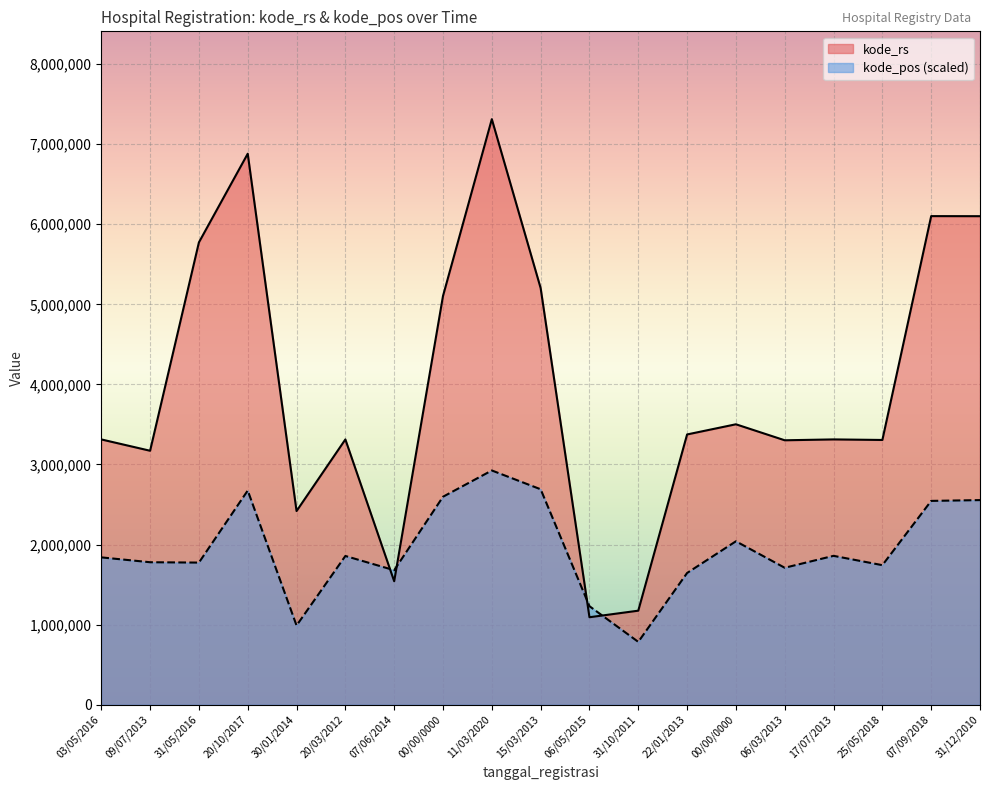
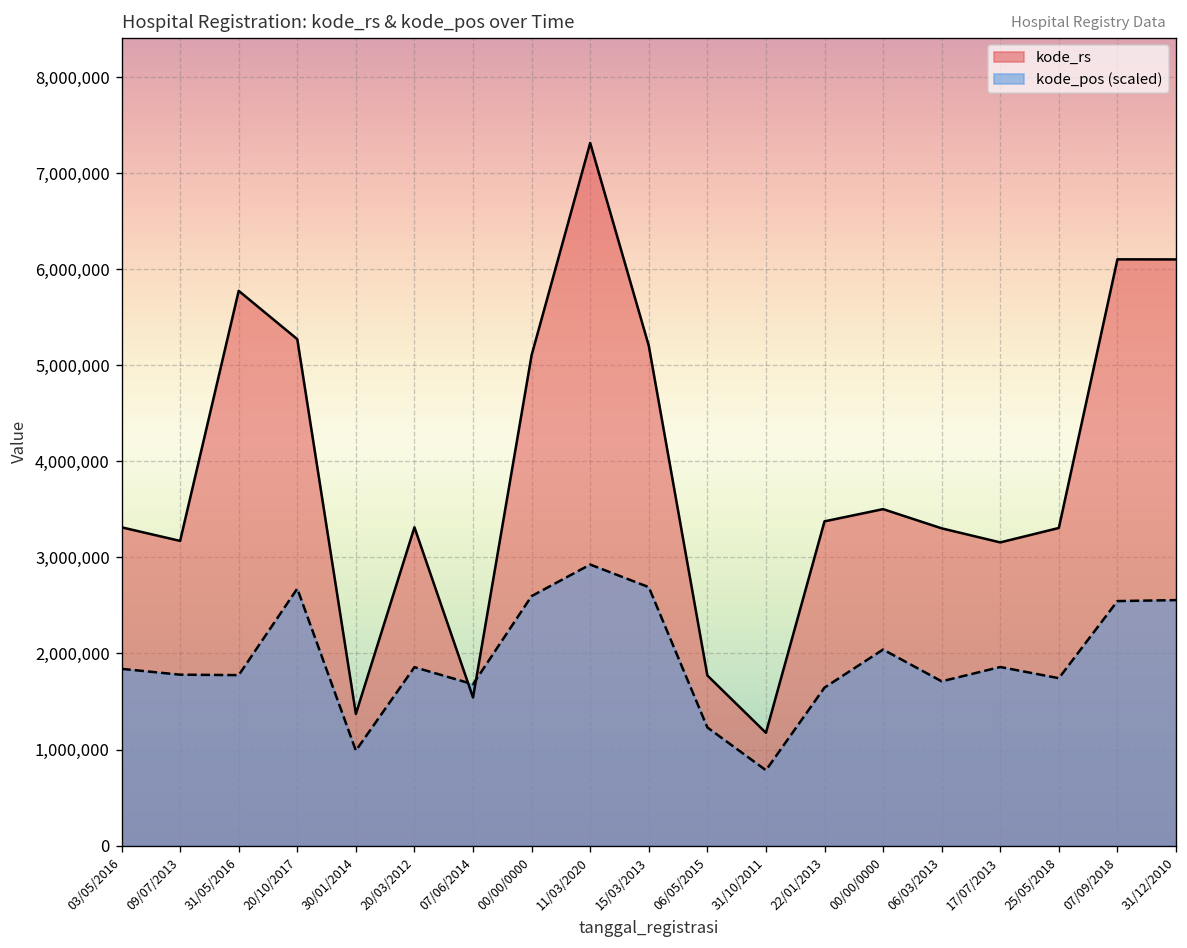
  {
    "kode_rs": {
      "03/05/2016": "3,300,000",
      "09/07/2013": "3,200,000",
      "31/05/2016": "5,800,000",
-     "20/10/2017": "6,900,000",
-     "30/01/2014": "2,400,000",
+     "20/10/2017": "5,300,000",
+     "30/01/2014": "1,400,000",
      "20/03/2012": "3,300,000",
      "07/06/2014": "1,500,000",
      "11/03/2020": "7,300,000",
      "15/03/2013": "5,200,000",
-     "06/05/2015": "1,100,000",
+     "06/05/2015": "1,800,000",
      "31/10/2011": "1,200,000",
      "22/01/2013": "3,400,000",
      "06/03/2013": "3,300,000",
-     "17/07/2013": "3,300,000",
+     "17/07/2013": "3,200,000",
      "25/05/2018": "3,300,000",
      "07/09/2018": "6,100,000",
      "31/12/2010": "6,100,000"
    },
    "kode_pos (scaled)": {
      "03/05/2016": "1,800,000",
      "09/07/2013": "1,800,000",
      "31/05/2016": "1,800,000",
      "20/10/2017": "2,700,000",
      "30/01/2014": "1,000,000",
      "20/03/2012": "1,900,000",
      "07/06/2014": "1,700,000",
      "11/03/2020": "2,900,000",
      "15/03/2013": "2,700,000",
      "06/05/2015": "1,200,000",
      "31/10/2011": "800,000",
      "22/01/2013": "1,600,000",
      "06/03/2013": "1,700,000",
      "17/07/2013": "1,900,000",
      "25/05/2018": "1,700,000",
      "07/09/2018": "2,500,000",
      "31/12/2010": "2,600,000"
    }
  }
